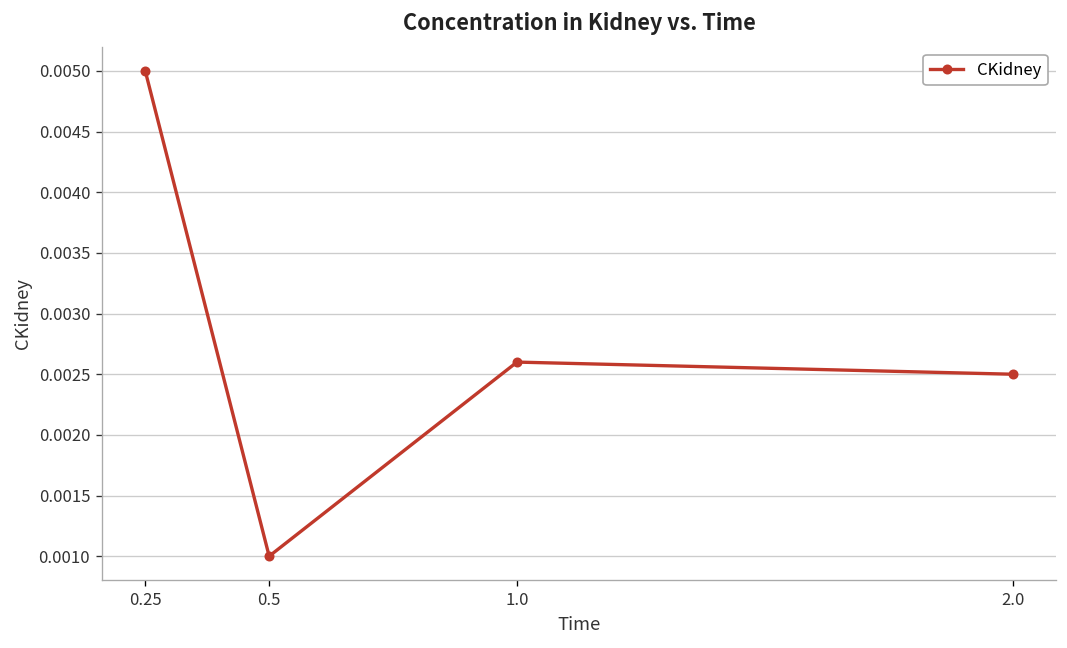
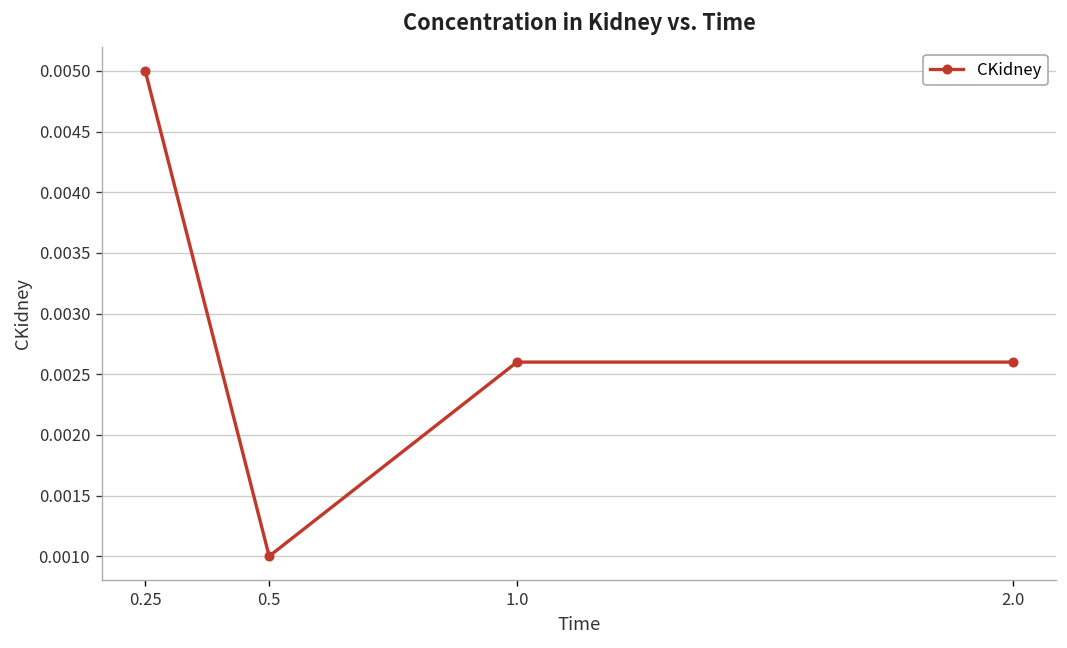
  {
    "0.25": 0.0050,
    "0.5": 0.0010,
    "1.0": 0.0026,
-   "2.0": 0.0025
+   "2.0": 0.0026
  }
